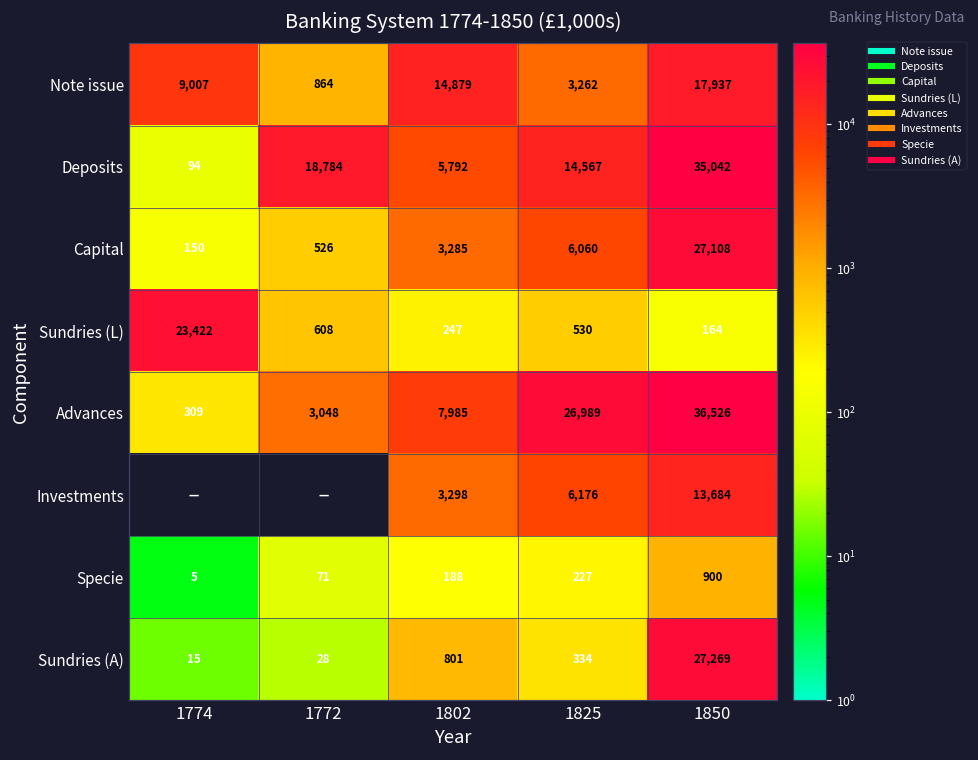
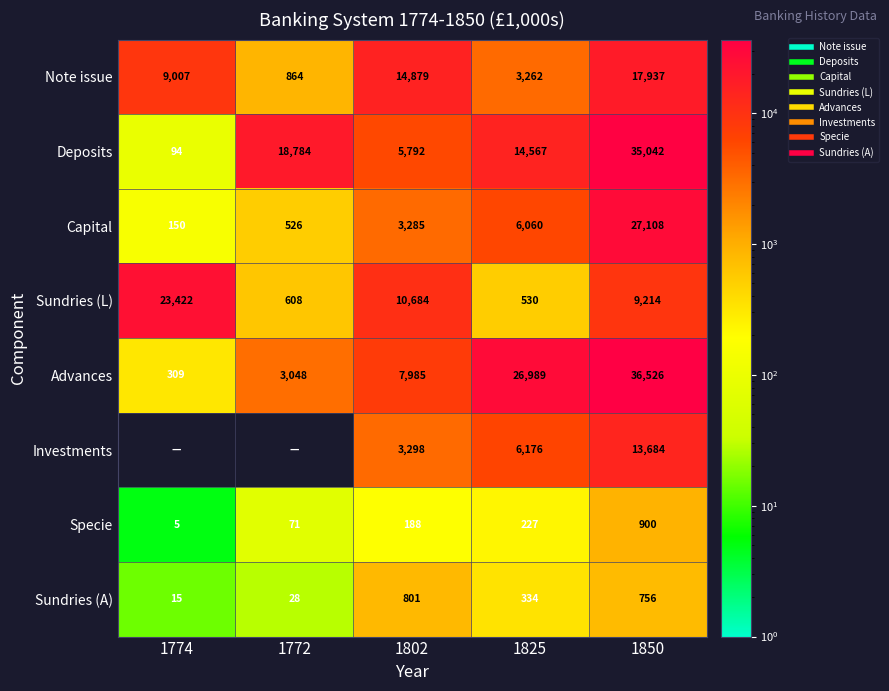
  {
    "Note issue": {
      "1774": "9,007",
      "1772": "864",
      "1802": "14,879",
      "1825": "3,262",
      "1850": "17,937"
    },
    "Deposits": {
      "1774": "94",
      "1772": "18,784",
      "1802": "5,792",
      "1825": "14,567",
      "1850": "35,042"
    },
    "Capital": {
      "1774": "150",
      "1772": "526",
      "1802": "3,285",
      "1825": "6,060",
      "1850": "27,108"
    },
    "Sundries (L)": {
      "1774": "23,422",
      "1772": "608",
-     "1802": "247",
+     "1802": "10,684",
      "1825": "530",
-     "1850": "164"
+     "1850": "9,214"
    },
    "Advances": {
      "1774": "309",
      "1772": "3,048",
      "1802": "7,985",
      "1825": "26,989",
      "1850": "36,526"
    },
    "Investments": {
      "1802": "3,298",
      "1825": "6,176",
      "1850": "13,684"
    },
    "Specie": {
      "1774": "5",
      "1772": "71",
      "1802": "188",
      "1825": "227",
      "1850": "900"
    },
    "Sundries (A)": {
      "1774": "15",
      "1772": "28",
      "1802": "801",
      "1825": "334",
-     "1850": "27,269"
+     "1850": "756"
    }
  }
